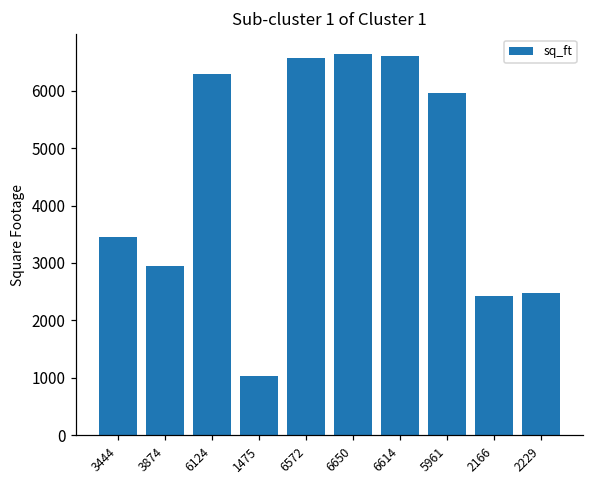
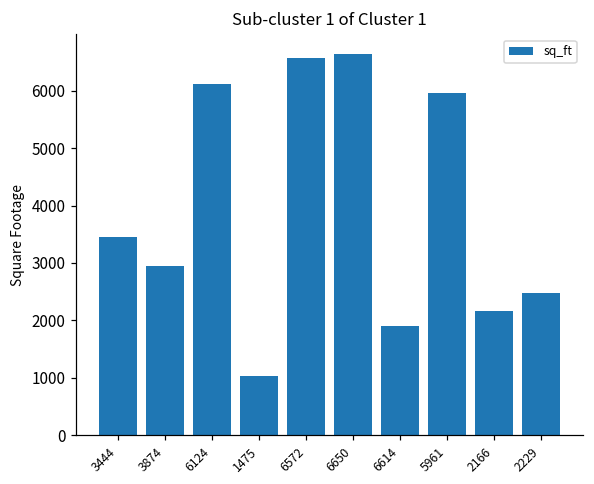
  {
    "3444": 3400,
    "3874": 3000,
-   "6124": 6300,
+   "6124": 6100,
    "1475": 1000,
    "6572": 6600,
    "6650": 6700,
-   "6614": 6600,
+   "6614": 1900,
    "5961": 6000,
-   "2166": 2400,
+   "2166": 2200,
    "2229": 2500
  }
